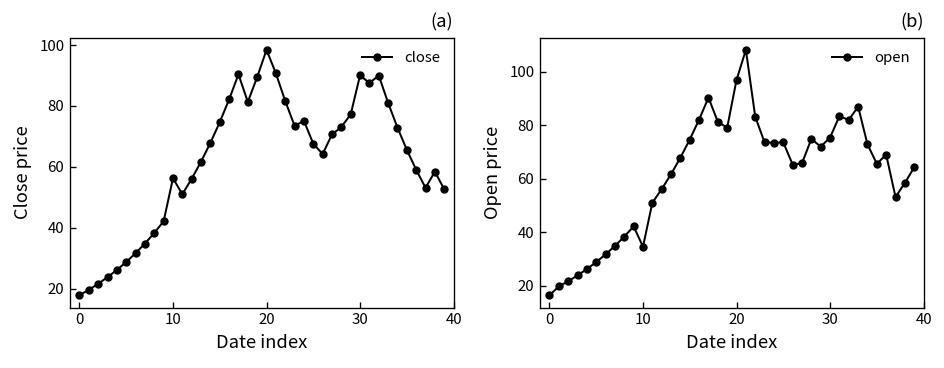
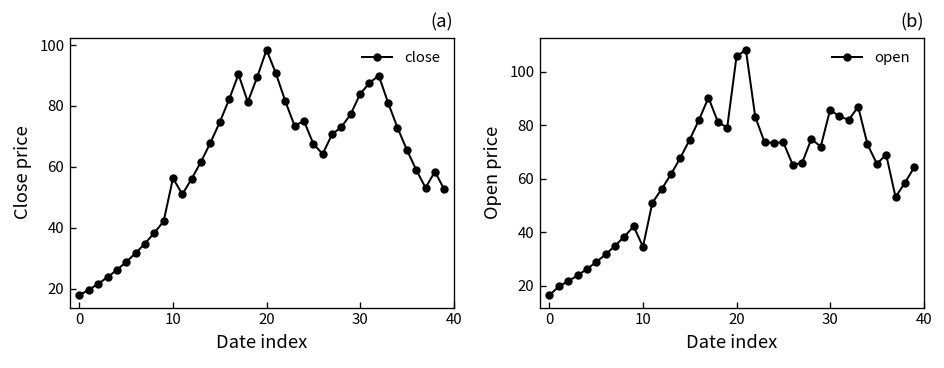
  {
    "(a)": {
      "0": 18,
      "10": 56,
      "20": 98,
-     "30": 90
+     "30": 84
    },
    "(b)": {
      "0": 16,
      "10": 35,
-     "20": 97,
-     "30": 75
+     "20": 106,
+     "30": 86
    }
  }
